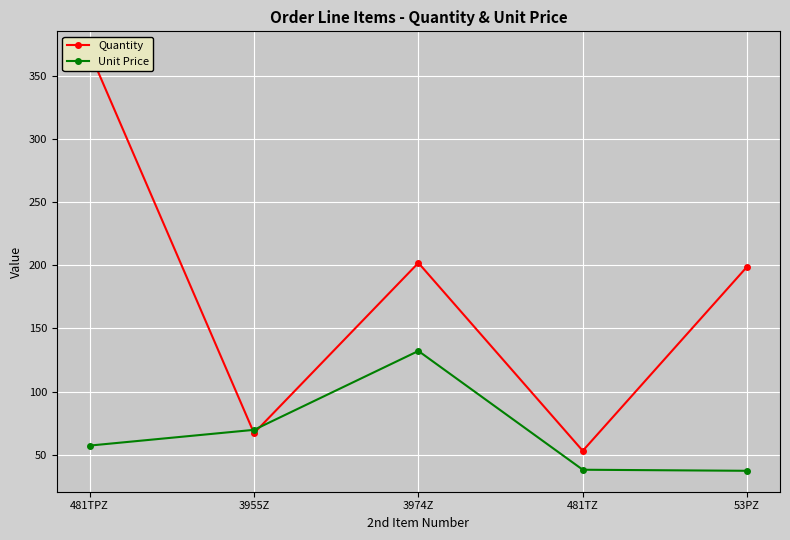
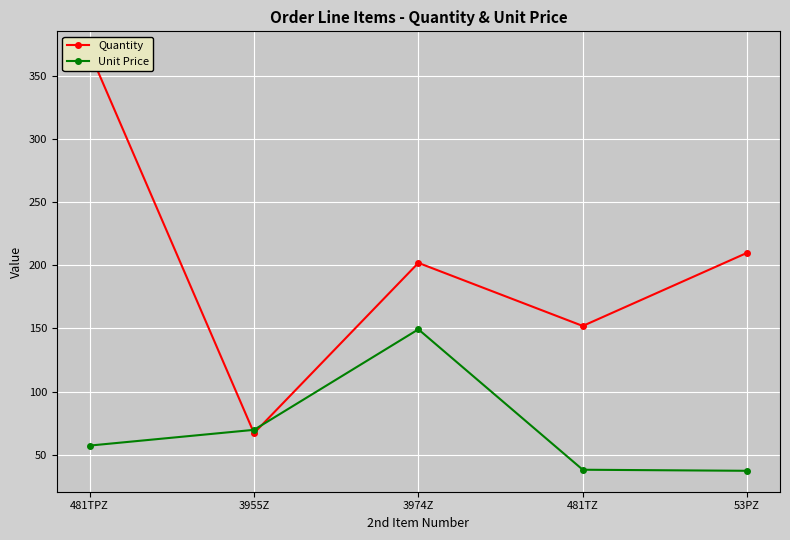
  {
    "Quantity": {
      "3955Z": 67,
      "3974Z": 202,
-     "481TZ": 53,
-     "53PZ": 199
+     "481TZ": 152,
+     "53PZ": 210
    },
    "Unit Price": {
      "481TPZ": 57,
      "3955Z": 70,
-     "3974Z": 132,
+     "3974Z": 149,
      "481TZ": 38,
      "53PZ": 37
    }
  }
